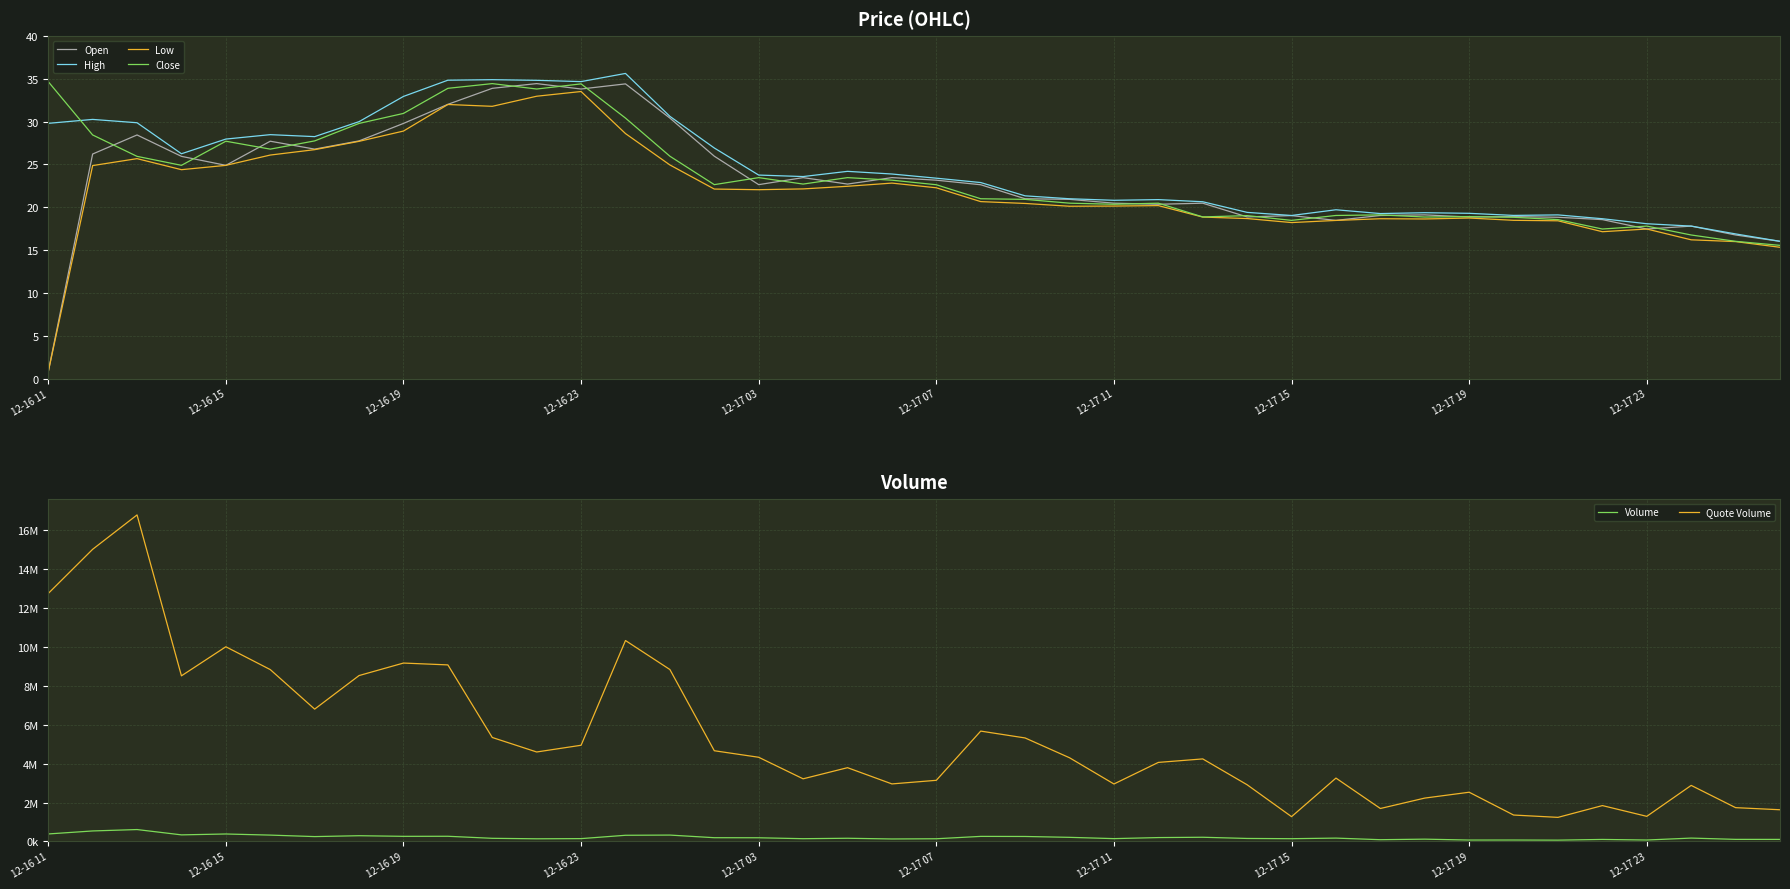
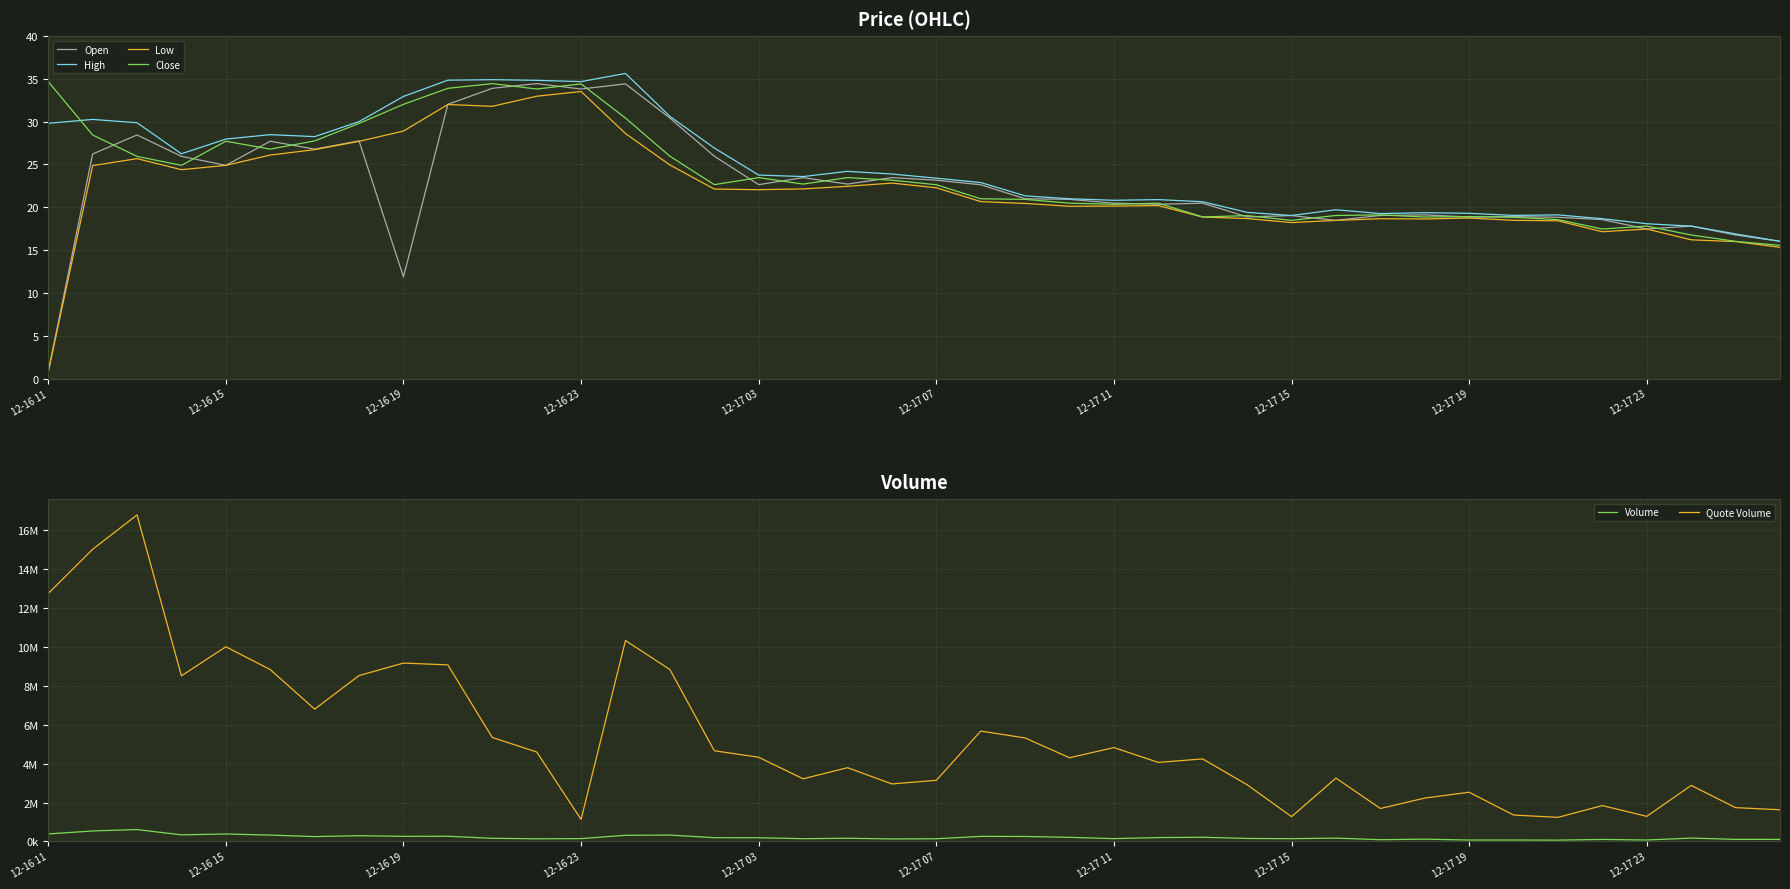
  {
    "Price (OHLC)": {
      "Open": {
-       "12-16 19": 30,
+       "12-16 19": 12,
        "12-17 03": 23
      },
      "High": {
        "12-16 11": 30,
        "12-16 19": 33,
        "12-17 11": 21,
        "12-17 19": 19
      },
      "Low": {
        "12-16 19": 29,
        "12-17 03": 22,
        "12-17 07": 22
      },
      "Close": {
        "12-16 11": 35,
-       "12-16 19": 31,
+       "12-16 19": 32,
        "12-17 07": 23
      }
    },
    "Volume": {
      "Volume": {
        "12-16 11": 400000,
        "12-16 15": 400000,
        "12-16 19": 300000,
        "12-16 23": 100000,
        "12-17 03": 200000,
        "12-17 07": 100000,
        "12-17 11": 100000,
        "12-17 15": 100000,
        "12-17 19": 100000,
        "12-17 23": 100000
      },
      "Quote Volume": {
        "12-16 11": 12700000,
        "12-16 15": 10000000,
        "12-16 19": 9200000,
-       "12-16 23": 4900000,
+       "12-16 23": 1100000,
        "12-17 03": 4300000,
        "12-17 07": 3100000,
-       "12-17 11": 3000000,
+       "12-17 11": 4800000,
        "12-17 15": 1300000,
        "12-17 19": 2500000,
        "12-17 23": 1300000
      }
    }
  }
